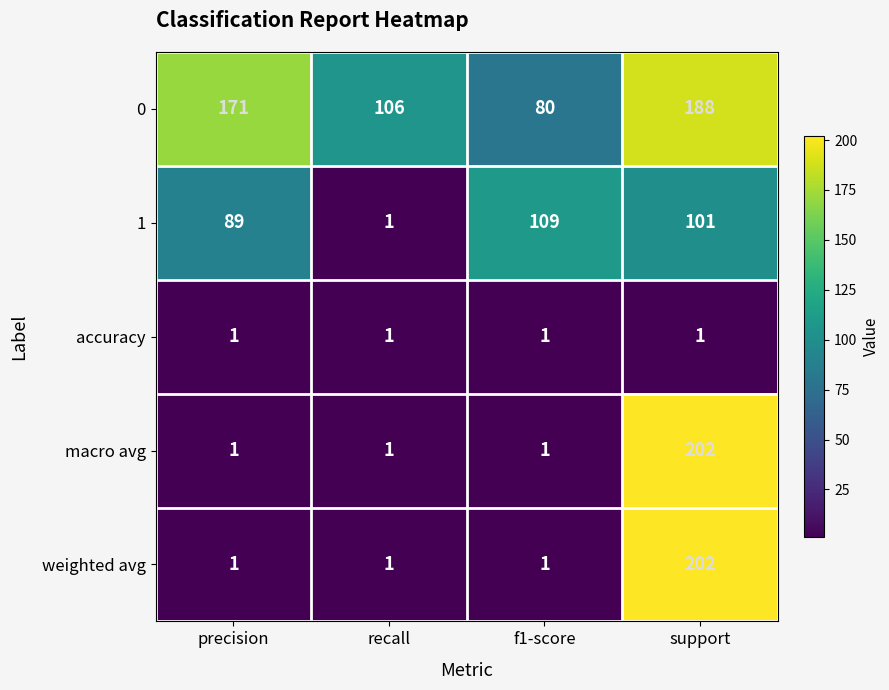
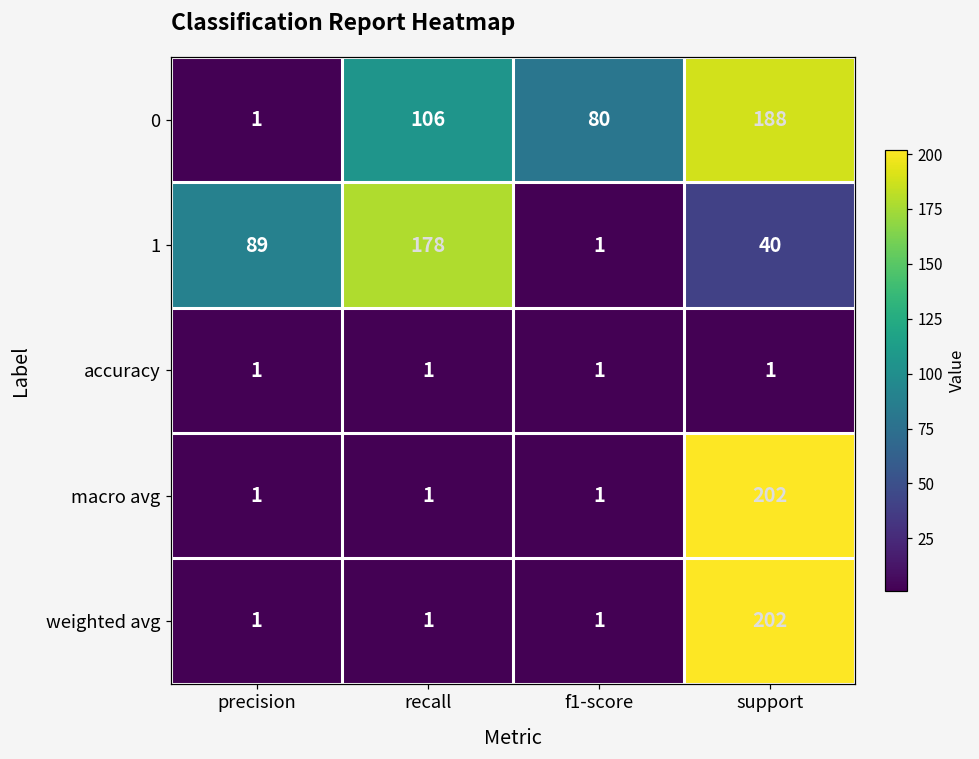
  {
    "0": {
-     "precision": 171,
+     "precision": 1,
      "recall": 106,
      "f1-score": 80,
      "support": 188
    },
    "1": {
      "precision": 89,
-     "recall": 1,
-     "f1-score": 109,
-     "support": 101
+     "recall": 178,
+     "f1-score": 1,
+     "support": 40
    },
    "accuracy": {
      "precision": 1,
      "recall": 1,
      "f1-score": 1,
      "support": 1
    },
    "macro avg": {
      "precision": 1,
      "recall": 1,
      "f1-score": 1,
      "support": 202
    },
    "weighted avg": {
      "precision": 1,
      "recall": 1,
      "f1-score": 1,
      "support": 202
    }
  }
